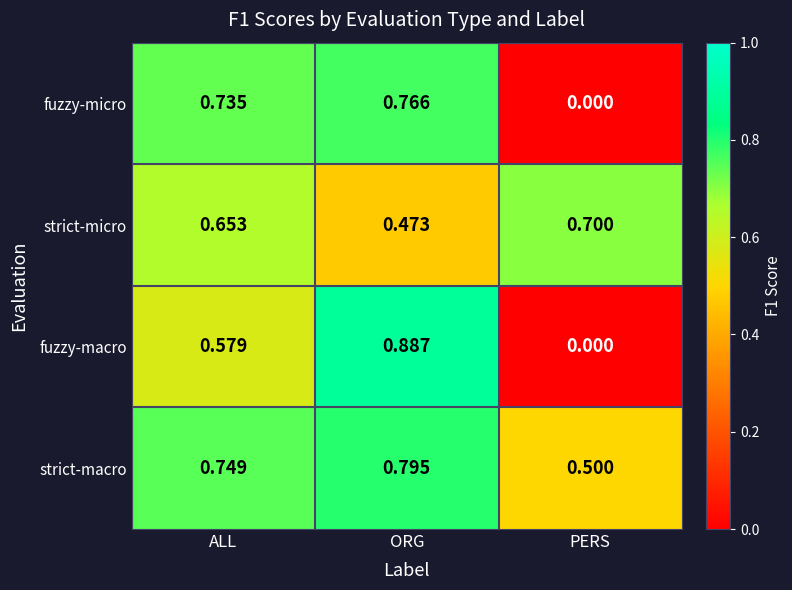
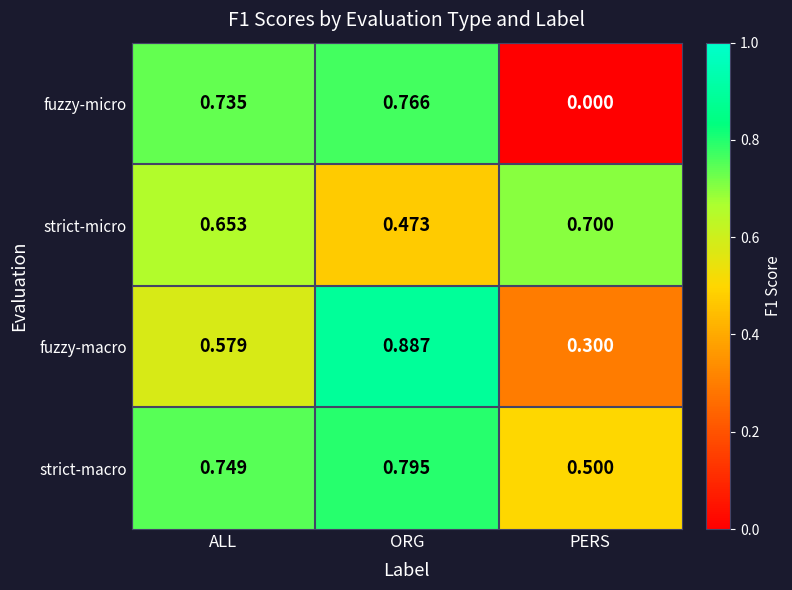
  {
    "fuzzy-micro": {
      "ALL": 0.735,
      "ORG": 0.766,
      "PERS": 0.000
    },
    "strict-micro": {
      "ALL": 0.653,
      "ORG": 0.473,
      "PERS": 0.700
    },
    "fuzzy-macro": {
      "ALL": 0.579,
      "ORG": 0.887,
-     "PERS": 0.000
+     "PERS": 0.300
    },
    "strict-macro": {
      "ALL": 0.749,
      "ORG": 0.795,
      "PERS": 0.500
    }
  }
